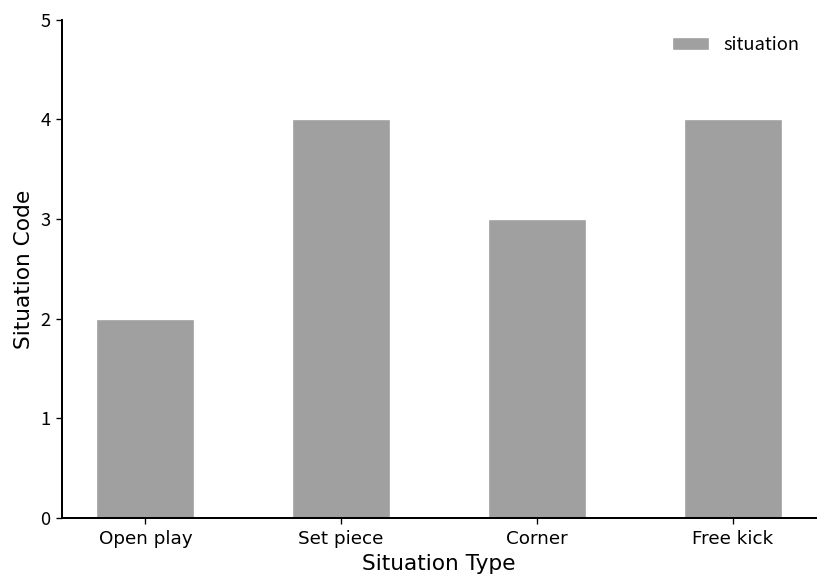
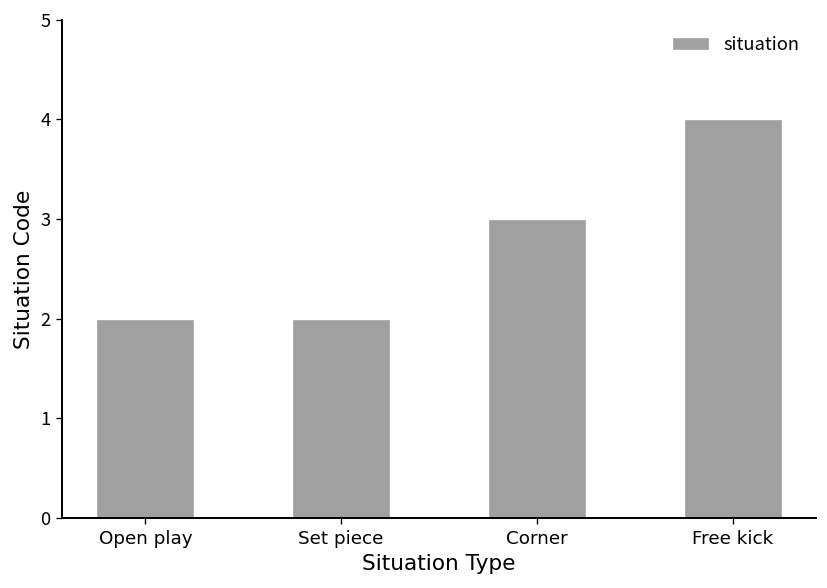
  {
    "Open play": 2,
-   "Set piece": 4,
+   "Set piece": 2,
    "Corner": 3,
    "Free kick": 4
  }
